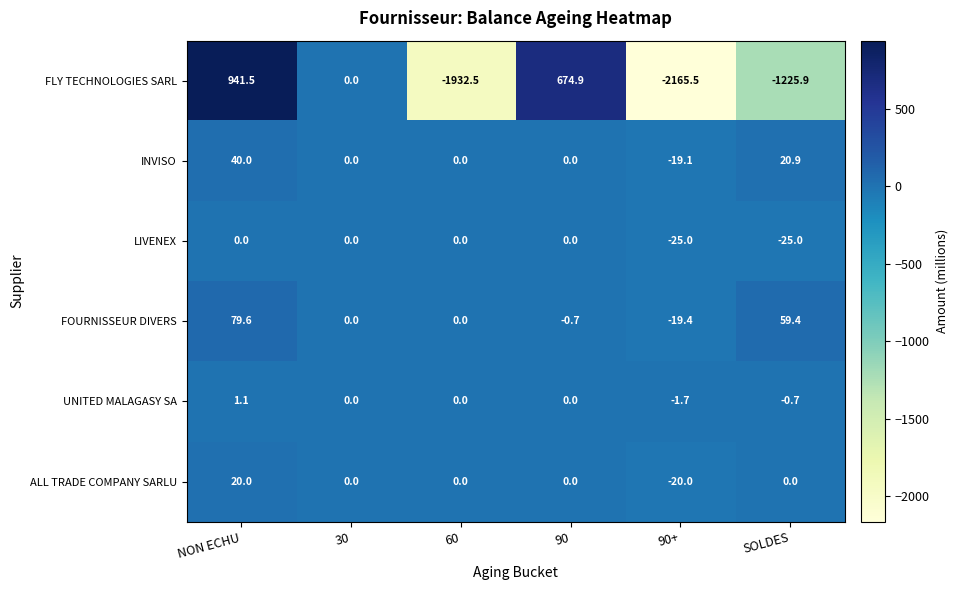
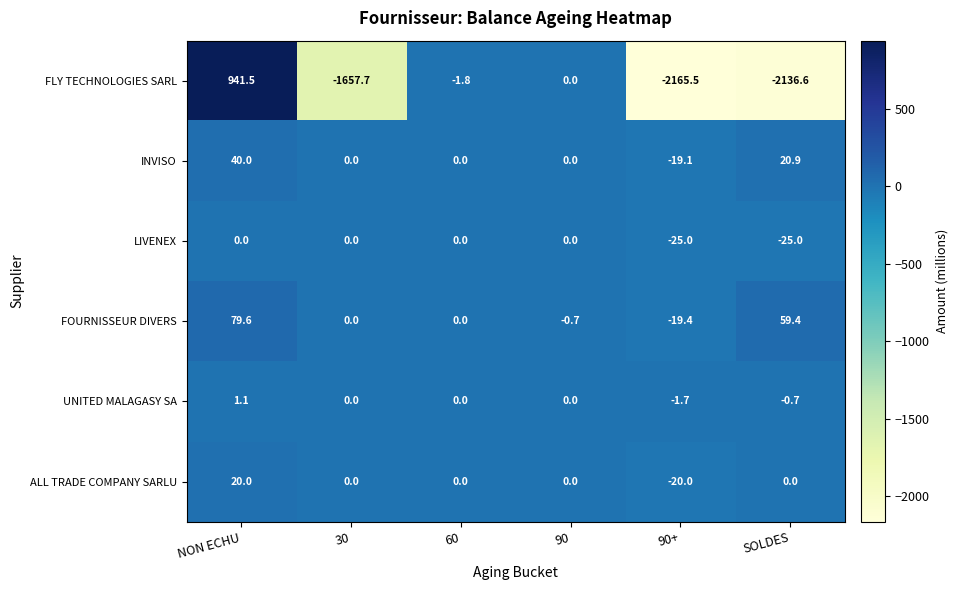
  {
    "FLY TECHNOLOGIES SARL": {
      "NON ECHU": 941.5,
-     "30": 0.0,
-     "60": -1932.5,
-     "90": 674.9,
+     "30": -1657.7,
+     "60": -1.8,
+     "90": 0.0,
      "90+": -2165.5,
-     "SOLDES": -1225.9
+     "SOLDES": -2136.6
    },
    "INVISO": {
      "NON ECHU": 40.0,
      "30": 0.0,
      "60": 0.0,
      "90": 0.0,
      "90+": -19.1,
      "SOLDES": 20.9
    },
    "LIVENEX": {
      "NON ECHU": 0.0,
      "30": 0.0,
      "60": 0.0,
      "90": 0.0,
      "90+": -25.0,
      "SOLDES": -25.0
    },
    "FOURNISSEUR DIVERS": {
      "NON ECHU": 79.6,
      "30": 0.0,
      "60": 0.0,
      "90": -0.7,
      "90+": -19.4,
      "SOLDES": 59.4
    },
    "UNITED MALAGASY SA": {
      "NON ECHU": 1.1,
      "30": 0.0,
      "60": 0.0,
      "90": 0.0,
      "90+": -1.7,
      "SOLDES": -0.7
    },
    "ALL TRADE COMPANY SARLU": {
      "NON ECHU": 20.0,
      "30": 0.0,
      "60": 0.0,
      "90": 0.0,
      "90+": -20.0,
      "SOLDES": 0.0
    }
  }
